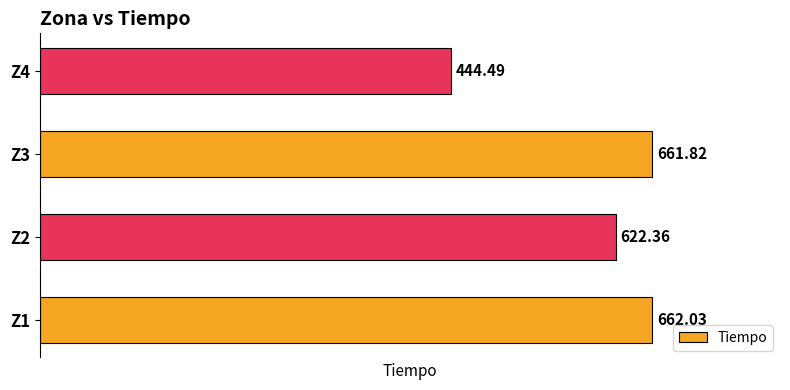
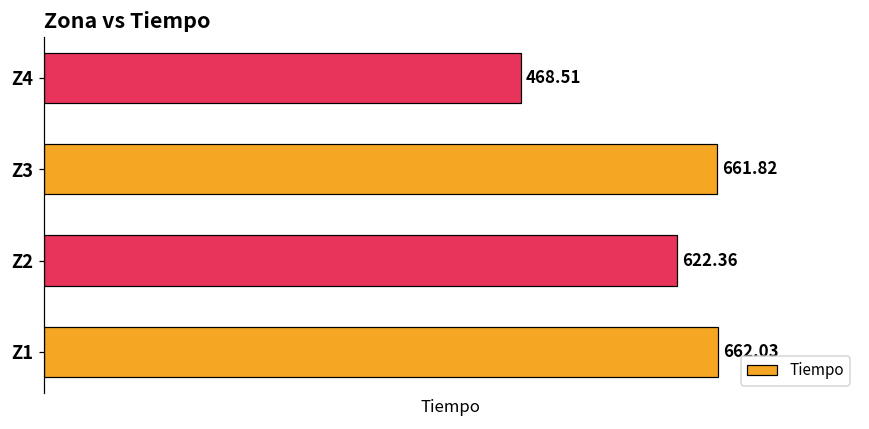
  {
-   "Z4": 444.49,
+   "Z4": 468.51,
    "Z3": 661.82,
    "Z2": 622.36
  }
